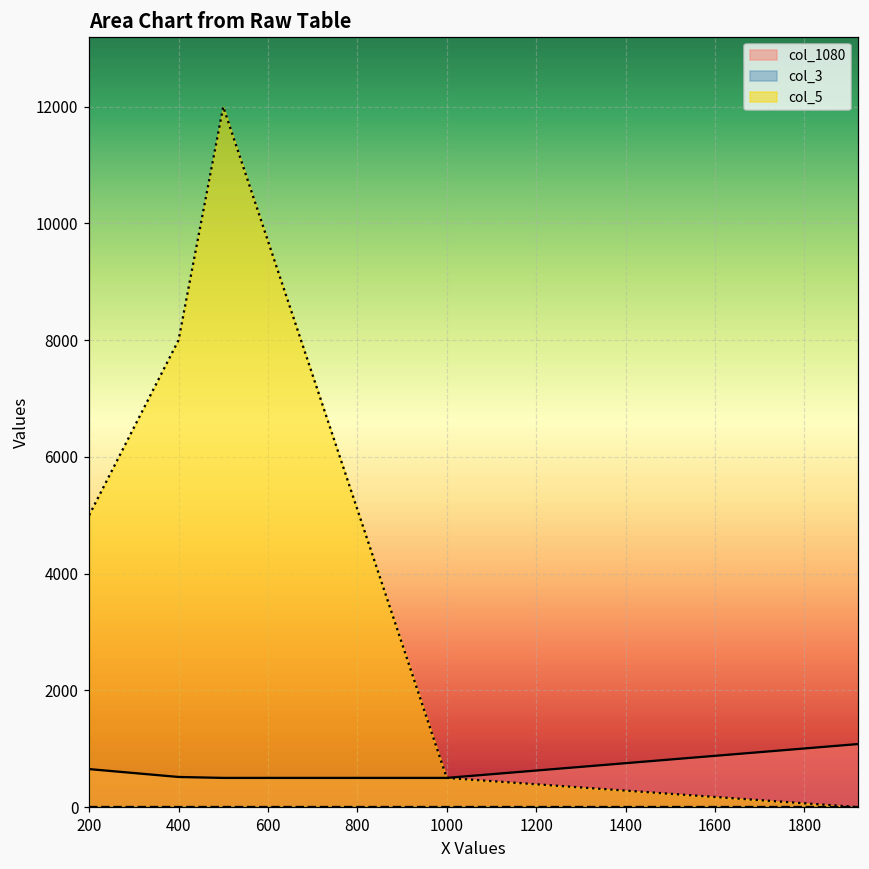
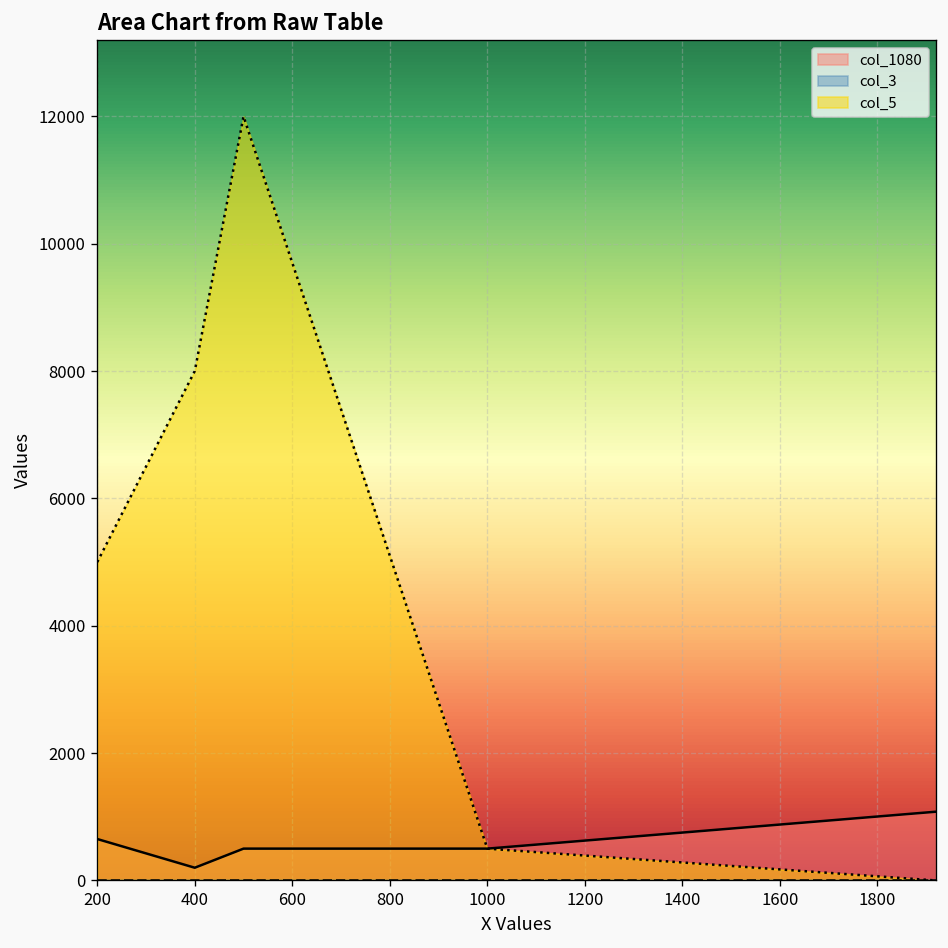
  {
    "col_1080": {
      "200": 700,
-     "400": 500
+     "400": 200
    },
    "col_3": {
      "200": 0,
      "400": 0,
      "1000": 0
    },
    "col_5": {
      "200": 5000,
      "400": 8000
    }
  }
